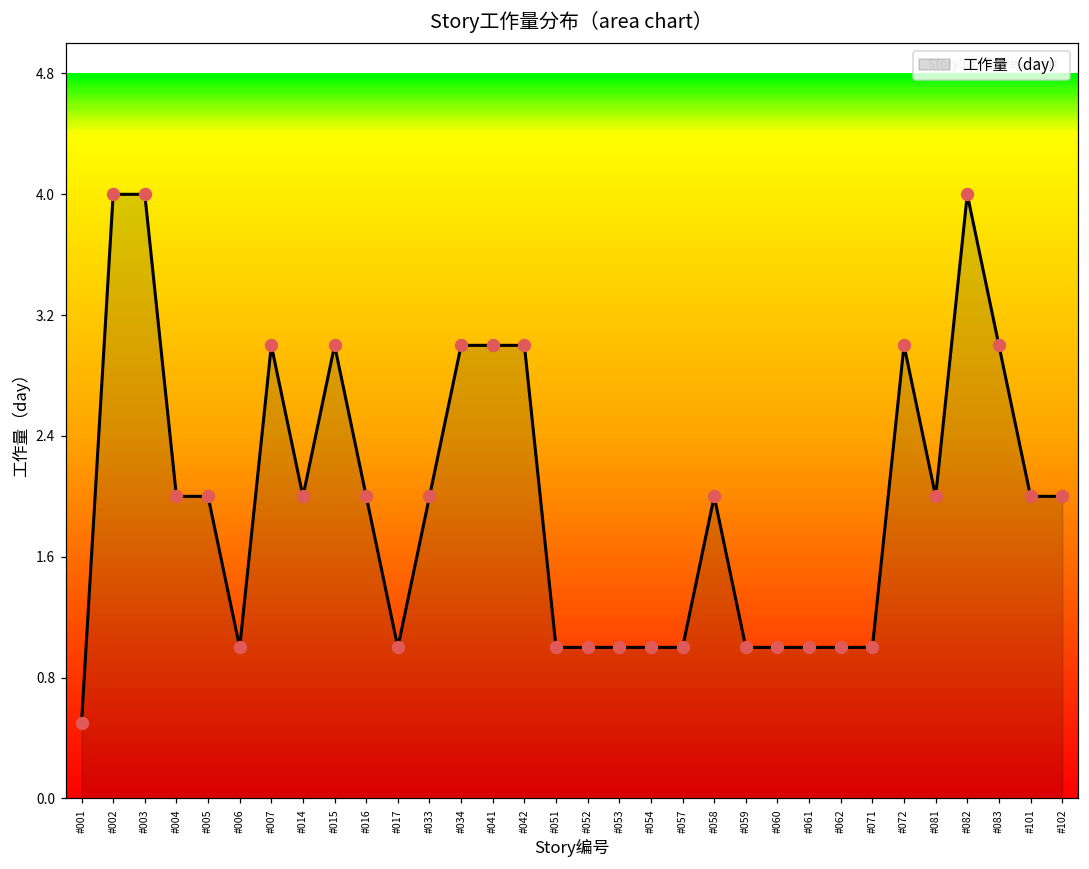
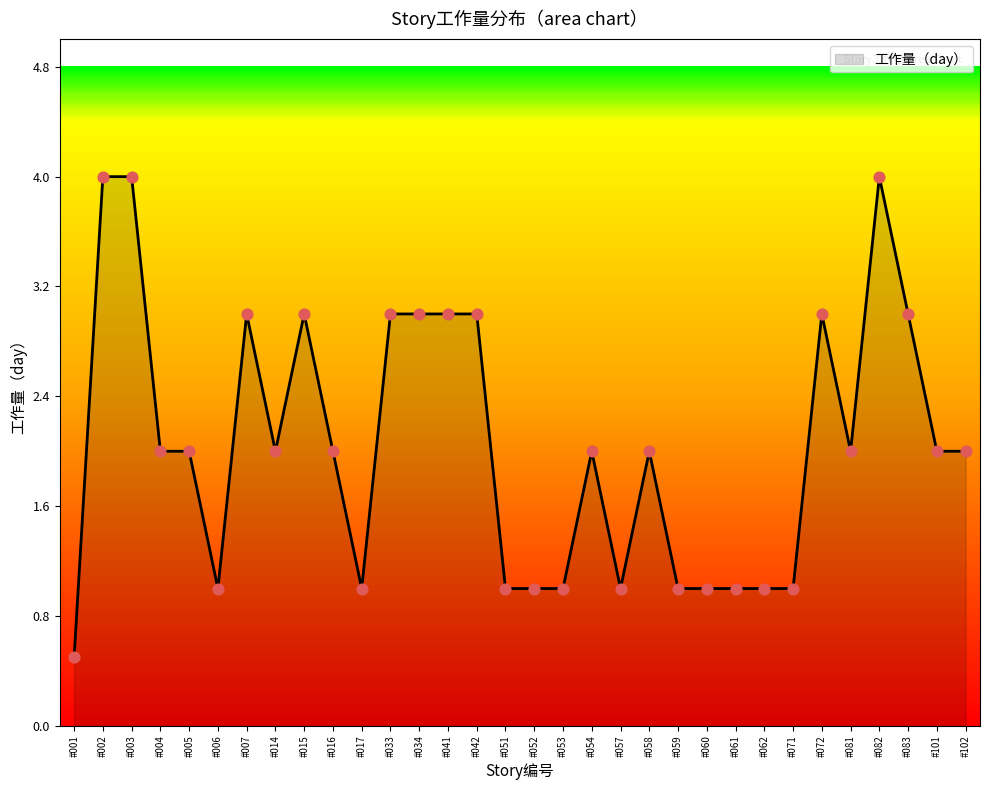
  {
    "#001": 0.50,
    "#002": 4,
    "#003": 4,
    "#004": 2,
    "#005": 2,
    "#006": 1,
    "#007": 3,
    "#014": 2,
    "#015": 3,
    "#016": 2,
    "#017": 1,
-   "#033": 2,
+   "#033": 3,
    "#034": 3,
    "#041": 3,
    "#042": 3,
    "#051": 1,
    "#052": 1,
    "#053": 1,
-   "#054": 1,
+   "#054": 2,
    "#057": 1,
    "#058": 2,
    "#059": 1,
    "#060": 1,
    "#061": 1,
    "#062": 1,
    "#071": 1,
    "#072": 3,
    "#081": 2,
    "#082": 4,
    "#083": 3,
    "#101": 2,
    "#102": 2
  }
